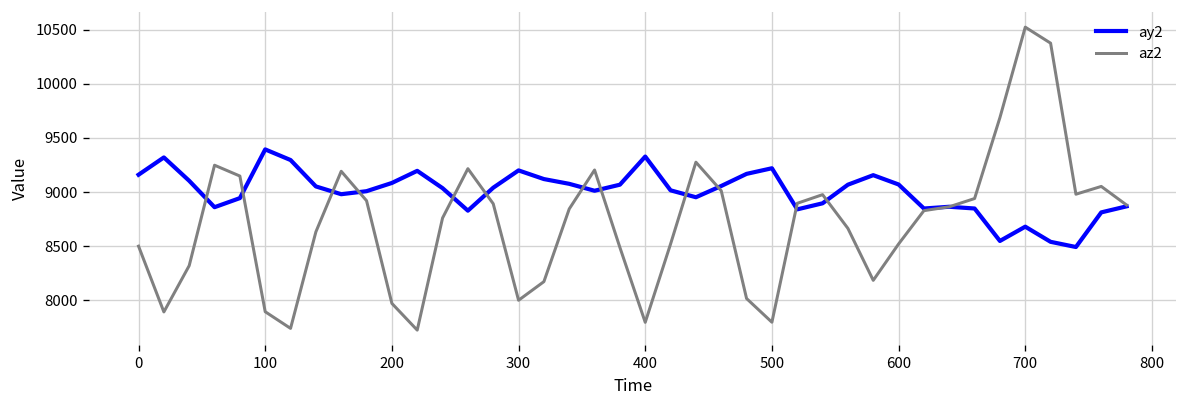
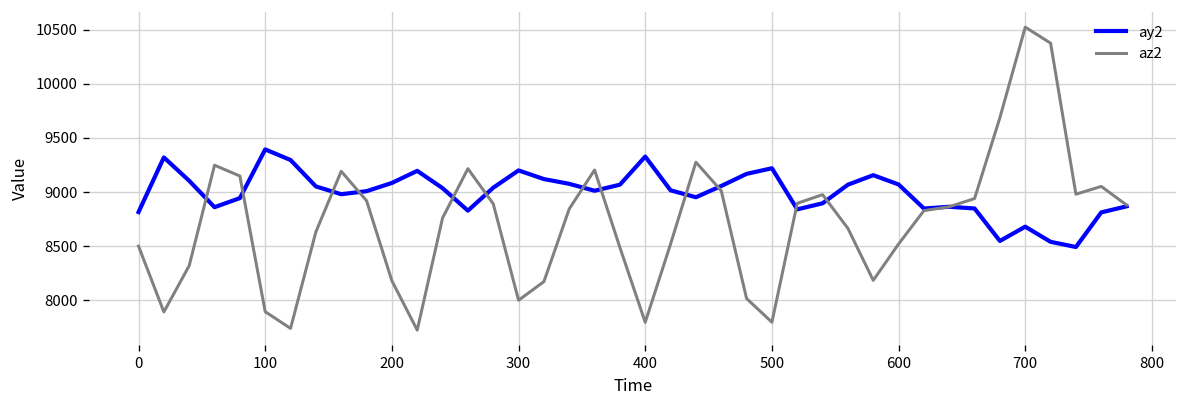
  {
    "ay2": {
-     "0": 9200,
+     "0": 8800,
      "100": 9400,
      "200": 9100,
      "300": 9200,
      "400": 9300,
      "500": 9200,
      "600": 9100,
      "700": 8700
    },
    "az2": {
      "0": 8500,
      "100": 7900,
-     "200": 8000,
+     "200": 8200,
      "300": 8000,
      "400": 7800,
      "500": 7800,
      "600": 8500,
      "700": 10500
    }
  }
